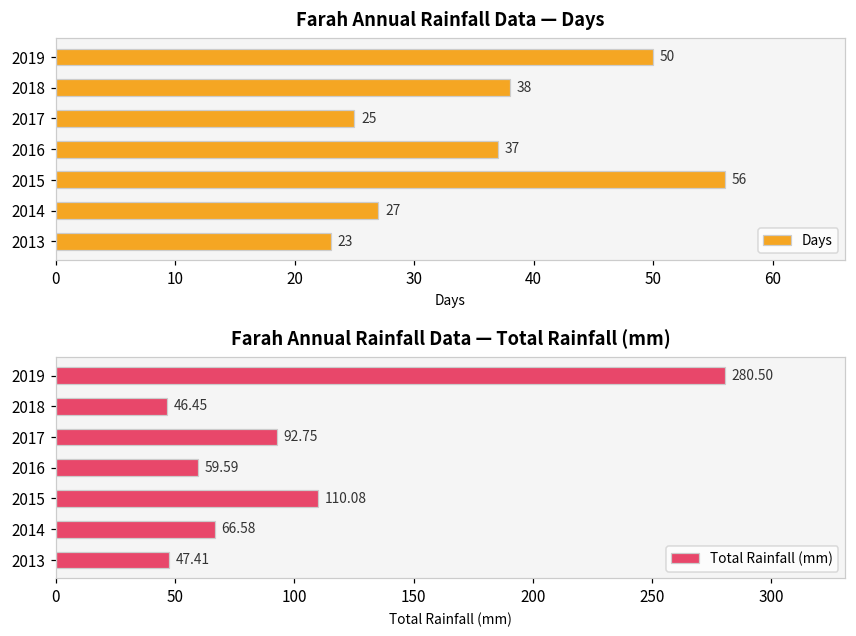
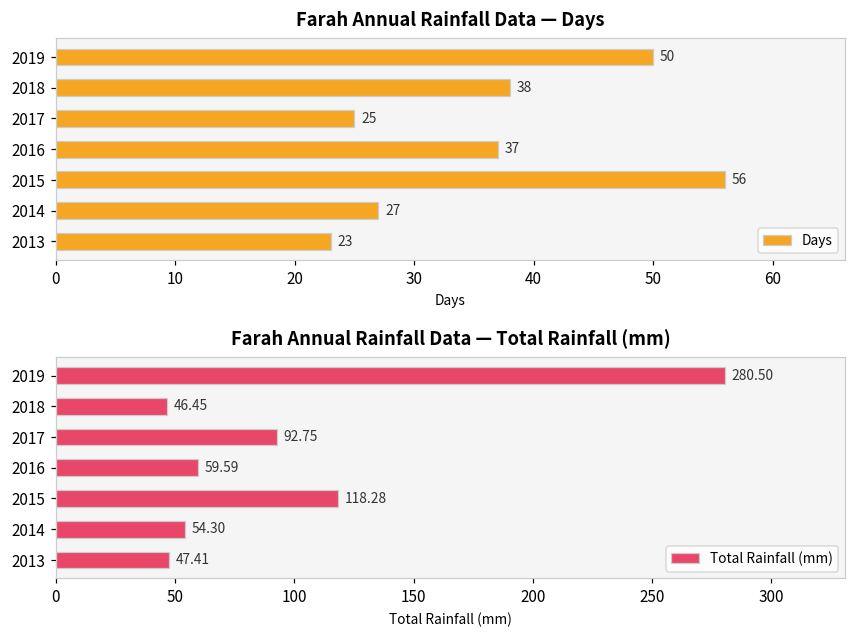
  {
    "Farah Annual Rainfall Data — Days": {
      "2019": 50,
      "2018": 38,
      "2017": 25,
      "2016": 37,
      "2015": 56,
      "2014": 27,
      "2013": 23
    },
    "Farah Annual Rainfall Data — Total Rainfall (mm)": {
      "2019": 280.50,
      "2018": 46.45,
      "2017": 92.75,
      "2016": 59.59,
-     "2015": 110.08,
-     "2014": 66.58,
+     "2015": 118.28,
+     "2014": 54.30,
      "2013": 47.41
    }
  }
